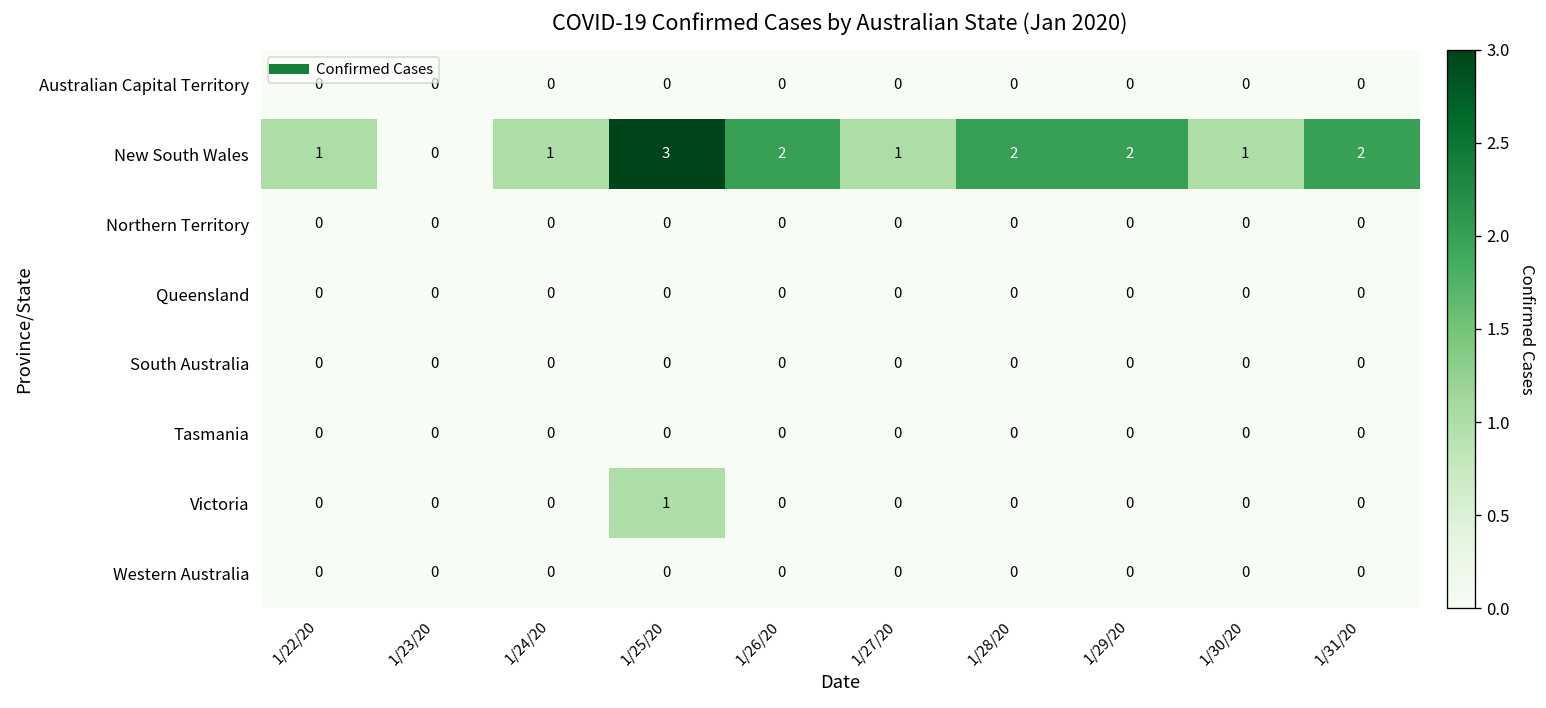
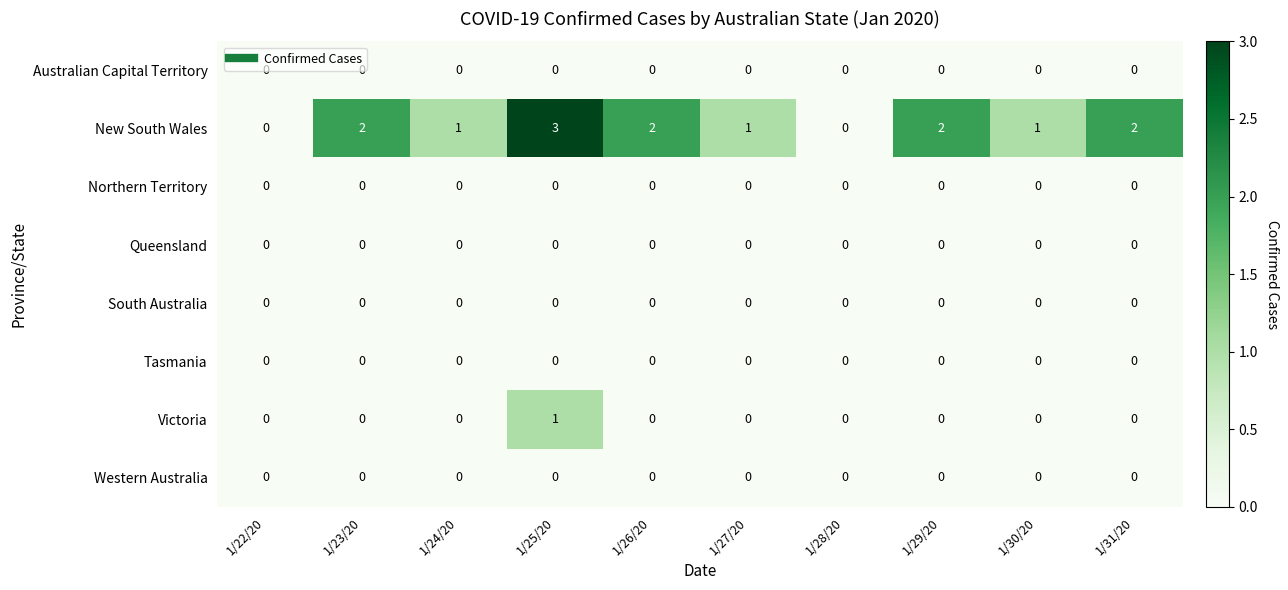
  {
    "Australian Capital Territory": {
      "1/24/20": 0,
      "1/25/20": 0,
      "1/26/20": 0,
      "1/27/20": 0,
      "1/28/20": 0,
      "1/29/20": 0,
      "1/30/20": 0,
      "1/31/20": 0
    },
    "New South Wales": {
-     "1/22/20": 1,
-     "1/23/20": 0,
+     "1/22/20": 0,
+     "1/23/20": 2,
      "1/24/20": 1,
      "1/25/20": 3,
      "1/26/20": 2,
      "1/27/20": 1,
-     "1/28/20": 2,
+     "1/28/20": 0,
      "1/29/20": 2,
      "1/30/20": 1,
      "1/31/20": 2
    },
    "Northern Territory": {
      "1/22/20": 0,
      "1/23/20": 0,
      "1/24/20": 0,
      "1/25/20": 0,
      "1/26/20": 0,
      "1/27/20": 0,
      "1/28/20": 0,
      "1/29/20": 0,
      "1/30/20": 0,
      "1/31/20": 0
    },
    "Queensland": {
      "1/22/20": 0,
      "1/23/20": 0,
      "1/24/20": 0,
      "1/25/20": 0,
      "1/26/20": 0,
      "1/27/20": 0,
      "1/28/20": 0,
      "1/29/20": 0,
      "1/30/20": 0,
      "1/31/20": 0
    },
    "South Australia": {
      "1/22/20": 0,
      "1/23/20": 0,
      "1/24/20": 0,
      "1/25/20": 0,
      "1/26/20": 0,
      "1/27/20": 0,
      "1/28/20": 0,
      "1/29/20": 0,
      "1/30/20": 0,
      "1/31/20": 0
    },
    "Tasmania": {
      "1/22/20": 0,
      "1/23/20": 0,
      "1/24/20": 0,
      "1/25/20": 0,
      "1/26/20": 0,
      "1/27/20": 0,
      "1/28/20": 0,
      "1/29/20": 0,
      "1/30/20": 0,
      "1/31/20": 0
    },
    "Victoria": {
      "1/22/20": 0,
      "1/23/20": 0,
      "1/24/20": 0,
      "1/25/20": 1,
      "1/26/20": 0,
      "1/27/20": 0,
      "1/28/20": 0,
      "1/29/20": 0,
      "1/30/20": 0,
      "1/31/20": 0
    },
    "Western Australia": {
      "1/22/20": 0,
      "1/23/20": 0,
      "1/24/20": 0,
      "1/25/20": 0,
      "1/26/20": 0,
      "1/27/20": 0,
      "1/28/20": 0,
      "1/29/20": 0,
      "1/30/20": 0,
      "1/31/20": 0
    }
  }
